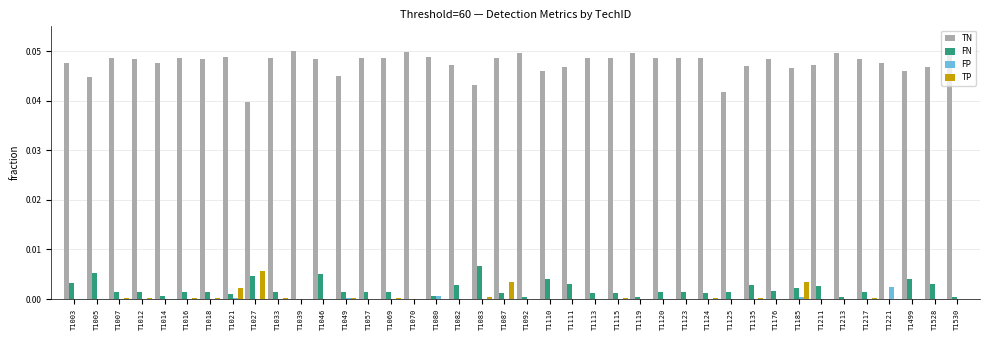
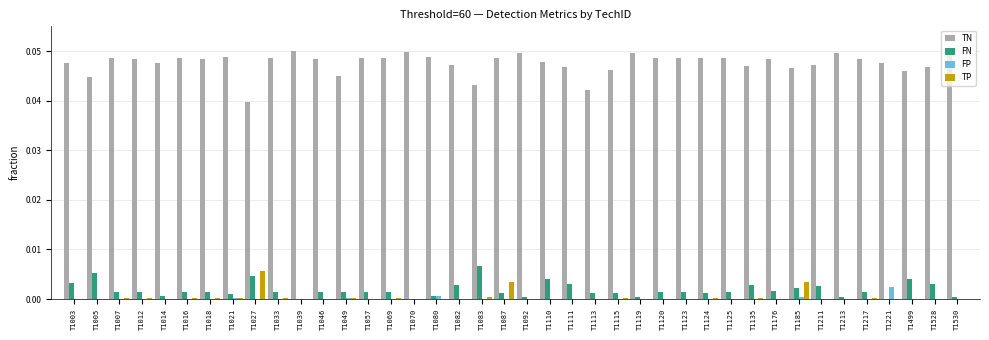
  {
    "TN": {
      "T1003": 0.048,
      "T1005": 0.045,
      "T1007": 0.049,
      "T1012": 0.048,
      "T1014": 0.048,
      "T1016": 0.049,
      "T1018": 0.048,
      "T1021": 0.049,
      "T1027": 0.040,
      "T1033": 0.049,
      "T1039": 0.050,
      "T1046": 0.048,
      "T1049": 0.045,
      "T1057": 0.049,
      "T1069": 0.049,
      "T1070": 0.050,
      "T1080": 0.049,
      "T1082": 0.047,
      "T1083": 0.043,
      "T1087": 0.049,
      "T1092": 0.050,
-     "T1110": 0.046,
+     "T1110": 0.048,
      "T1111": 0.047,
-     "T1113": 0.049,
-     "T1115": 0.049,
+     "T1113": 0.042,
+     "T1115": 0.046,
      "T1119": 0.050,
      "T1120": 0.049,
      "T1123": 0.049,
      "T1124": 0.049,
-     "T1125": 0.042,
+     "T1125": 0.049,
      "T1135": 0.047,
      "T1176": 0.048,
      "T1185": 0.047,
      "T1211": 0.047,
      "T1213": 0.050,
      "T1217": 0.048,
      "T1221": 0.048,
      "T1499": 0.046,
      "T1528": 0.047
    },
    "FN": {
      "T1003": 0.003,
      "T1005": 0.005,
      "T1007": 0.001,
      "T1012": 0.001,
      "T1014": 0.001,
      "T1016": 0.001,
      "T1018": 0.001,
      "T1021": 0.001,
      "T1027": 0.005,
      "T1033": 0.001,
-     "T1046": 0.005,
+     "T1046": 0.001,
      "T1049": 0.001,
      "T1057": 0.001,
      "T1069": 0.001,
      "T1080": 0.001,
      "T1082": 0.003,
      "T1083": 0.007,
      "T1087": 0.001,
      "T1110": 0.004,
      "T1111": 0.003,
      "T1113": 0.001,
      "T1115": 0.001,
      "T1120": 0.001,
      "T1123": 0.001,
      "T1124": 0.001,
      "T1125": 0.001,
      "T1135": 0.003,
      "T1176": 0.002,
      "T1185": 0.002,
      "T1211": 0.003,
      "T1217": 0.001,
      "T1499": 0.004,
      "T1528": 0.003
    },
    "FP": {
      "T1005": 0.000,
      "T1007": 0.000,
      "T1012": 0.000,
      "T1014": 0.000,
      "T1016": 0.000,
      "T1027": 0.000,
      "T1033": 0.000,
      "T1039": 0.000,
      "T1057": 0.000,
      "T1069": 0.000,
      "T1080": 0.001,
      "T1082": 0.000,
      "T1083": 0.000,
      "T1087": 0.000,
      "T1092": 0.000,
      "T1110": 0.000,
      "T1113": 0.000,
      "T1115": 0.000,
      "T1119": 0.000,
      "T1120": 0.000,
      "T1123": 0.000,
      "T1124": 0.000,
      "T1125": 0.000,
      "T1176": 0.000,
      "T1211": 0.000,
      "T1213": 0.000,
      "T1221": 0.002,
      "T1499": 0.000,
      "T1528": 0.000,
      "T1530": 0.000
    },
    "TP": {
      "T1005": 0.000,
      "T1014": 0.000,
-     "T1021": 0.002,
+     "T1021": 0.000,
      "T1027": 0.006,
      "T1039": 0.000,
      "T1070": 0.000,
      "T1080": 0.000,
      "T1082": 0.000,
      "T1087": 0.003,
      "T1092": 0.000,
      "T1119": 0.000,
      "T1123": 0.000,
      "T1125": 0.000,
      "T1176": 0.000,
      "T1185": 0.003,
      "T1221": 0.000,
      "T1499": 0.000
    }
  }
